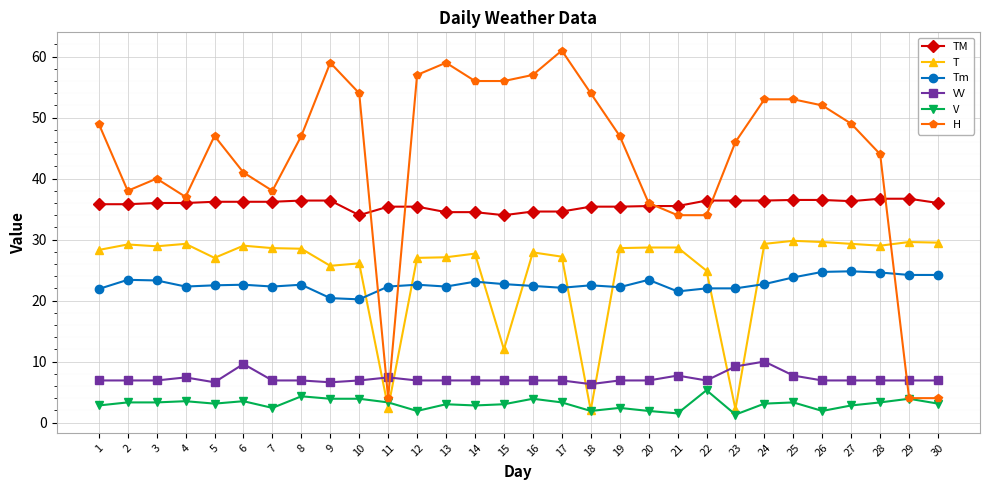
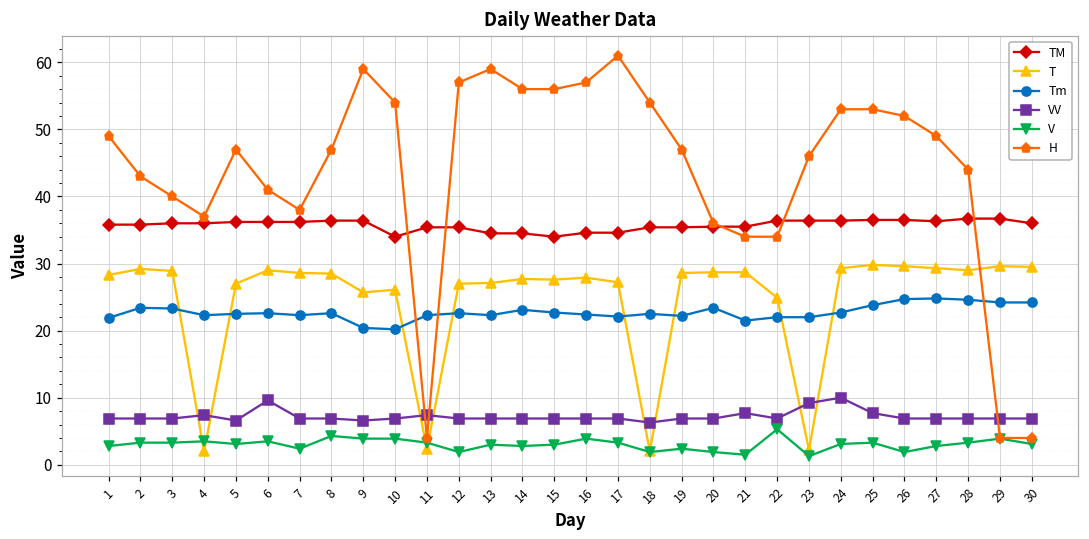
  {
    "TM": {
      "1": 36,
      "2": 36,
      "3": 36,
      "4": 36,
      "5": 36,
      "6": 36,
      "7": 36,
      "8": 36,
      "9": 36,
      "10": 34,
      "11": 35,
      "12": 35,
      "13": 35,
      "14": 35,
      "15": 34,
      "16": 35,
      "17": 35,
      "18": 35,
      "19": 35,
      "20": 36,
      "21": 36,
      "22": 36,
      "23": 36,
      "24": 36,
      "25": 37,
      "26": 37,
      "27": 36,
      "28": 37,
      "29": 37,
      "30": 36
    },
    "T": {
      "1": 28,
      "2": 29,
      "3": 29,
-     "4": 29,
+     "4": 2,
      "5": 27,
      "6": 29,
      "7": 29,
      "8": 29,
      "9": 26,
      "10": 26,
      "11": 2,
      "12": 27,
      "13": 27,
      "14": 28,
-     "15": 12,
+     "15": 28,
      "16": 28,
      "17": 27,
      "19": 29,
      "20": 29,
      "21": 29,
      "22": 25,
      "23": 2,
      "24": 29,
      "25": 30,
      "26": 30,
      "27": 29,
      "28": 29,
      "29": 30,
      "30": 30
    },
    "Tm": {
      "1": 22,
      "2": 23,
      "3": 23,
      "4": 22,
      "5": 23,
      "6": 23,
      "7": 22,
      "8": 23,
      "9": 20,
      "10": 20,
      "11": 22,
      "12": 23,
      "13": 22,
      "14": 23,
      "15": 23,
      "16": 22,
      "17": 22,
      "18": 23,
      "19": 22,
      "20": 23,
      "21": 22,
      "22": 22,
      "23": 22,
      "24": 23,
      "25": 24,
      "26": 25,
      "27": 25,
      "28": 25,
      "29": 24,
      "30": 24
    },
    "VV": {
      "1": 7,
      "2": 7,
      "3": 7,
      "4": 7,
      "5": 7,
      "6": 10,
      "7": 7,
      "8": 7,
      "9": 7,
      "10": 7,
      "11": 7,
      "12": 7,
      "13": 7,
      "14": 7,
      "15": 7,
      "16": 7,
      "17": 7,
      "18": 6,
      "19": 7,
      "20": 7,
      "21": 8,
      "22": 7,
      "23": 9,
      "24": 10,
      "25": 8,
      "26": 7,
      "27": 7,
      "28": 7,
      "29": 7,
      "30": 7
    },
    "V": {
      "1": 3,
      "2": 3,
      "3": 3,
      "4": 4,
      "5": 3,
      "6": 4,
      "7": 2,
      "8": 4,
      "9": 4,
      "10": 4,
      "11": 3,
      "12": 2,
      "13": 3,
      "14": 3,
      "15": 3,
      "16": 4,
      "17": 3,
      "19": 2,
      "20": 2,
      "21": 2,
      "22": 5,
      "23": 1,
      "24": 3,
      "25": 3,
      "26": 2,
      "27": 3,
      "28": 3,
      "30": 3
    },
    "H": {
      "1": 49,
-     "2": 38,
+     "2": 43,
      "3": 40,
      "4": 37,
      "5": 47,
      "6": 41,
      "7": 38,
      "8": 47,
      "9": 59,
      "10": 54,
      "11": 4,
      "12": 57,
      "13": 59,
      "14": 56,
      "15": 56,
      "16": 57,
      "17": 61,
      "18": 54,
      "19": 47,
      "20": 36,
      "21": 34,
      "22": 34,
      "23": 46,
      "24": 53,
      "25": 53,
      "26": 52,
      "27": 49,
      "28": 44,
      "30": 4
    }
  }
